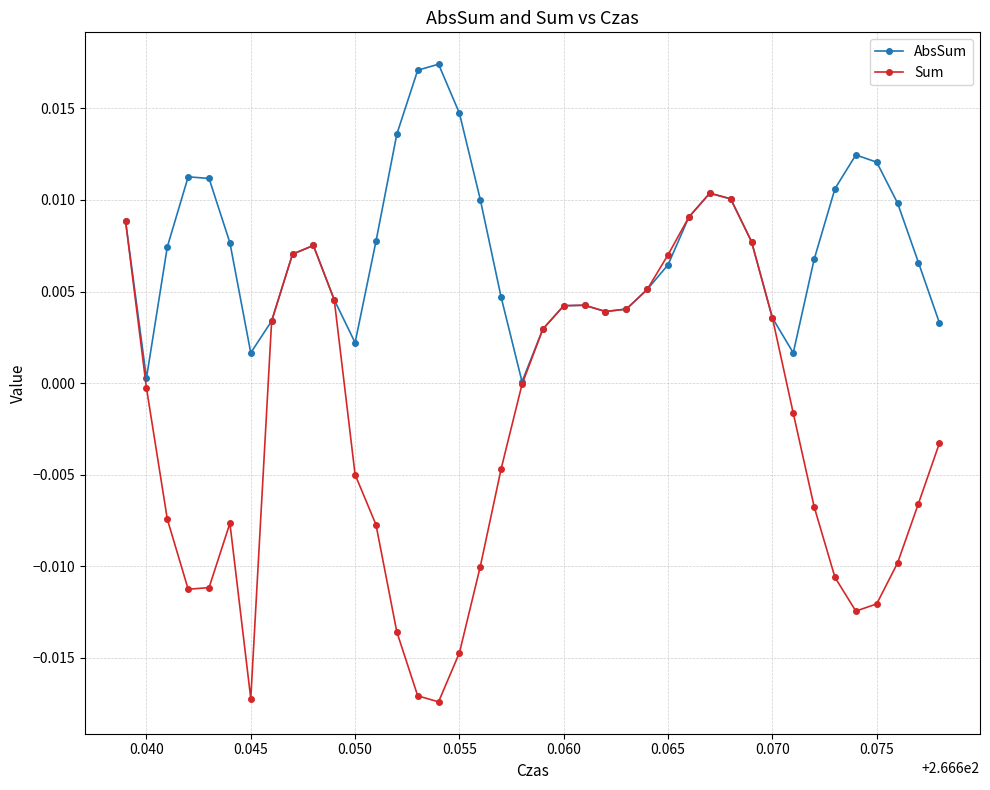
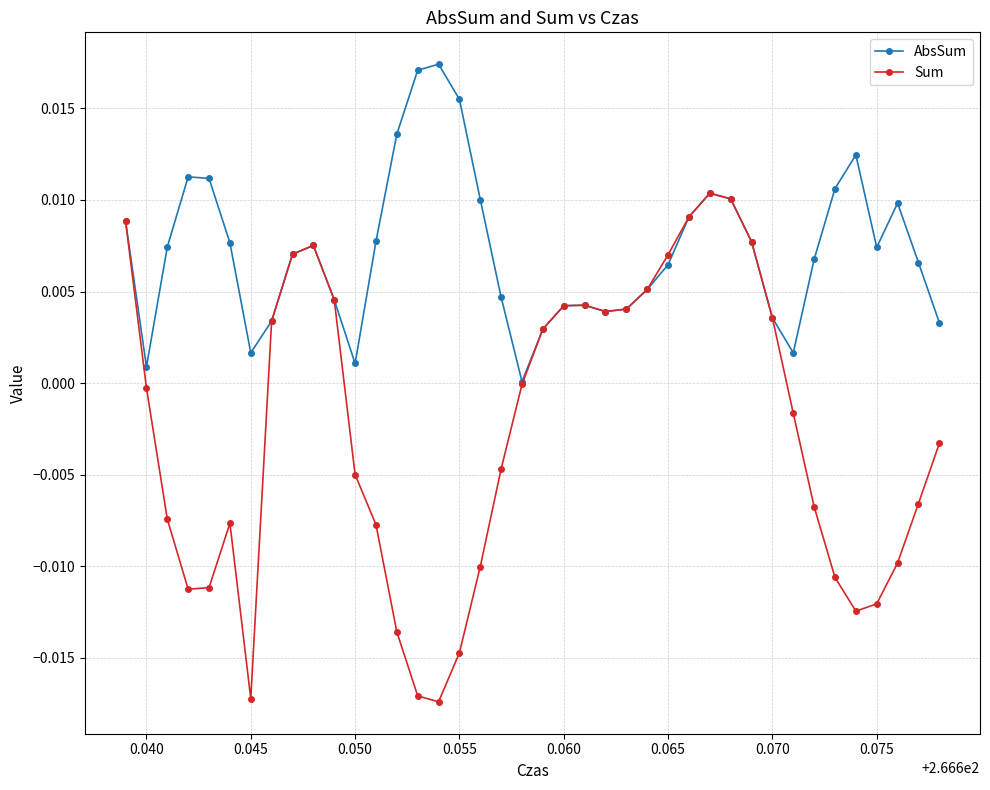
  {
    "AbsSum": {
-     "0.040": 0.0003,
+     "0.040": 0.0009,
      "0.045": 0.0016,
-     "0.050": 0.0022,
-     "0.055": 0.0147,
+     "0.050": 0.0011,
+     "0.055": 0.0155,
      "0.065": 0.0065,
-     "0.075": 0.0121
+     "0.075": 0.0074
    },
    "Sum": {
      "0.040": -0.0003,
      "0.045": -0.0172,
      "0.050": -0.0050,
      "0.055": -0.0147,
      "0.065": 0.0070,
      "0.075": -0.0121
    }
  }
